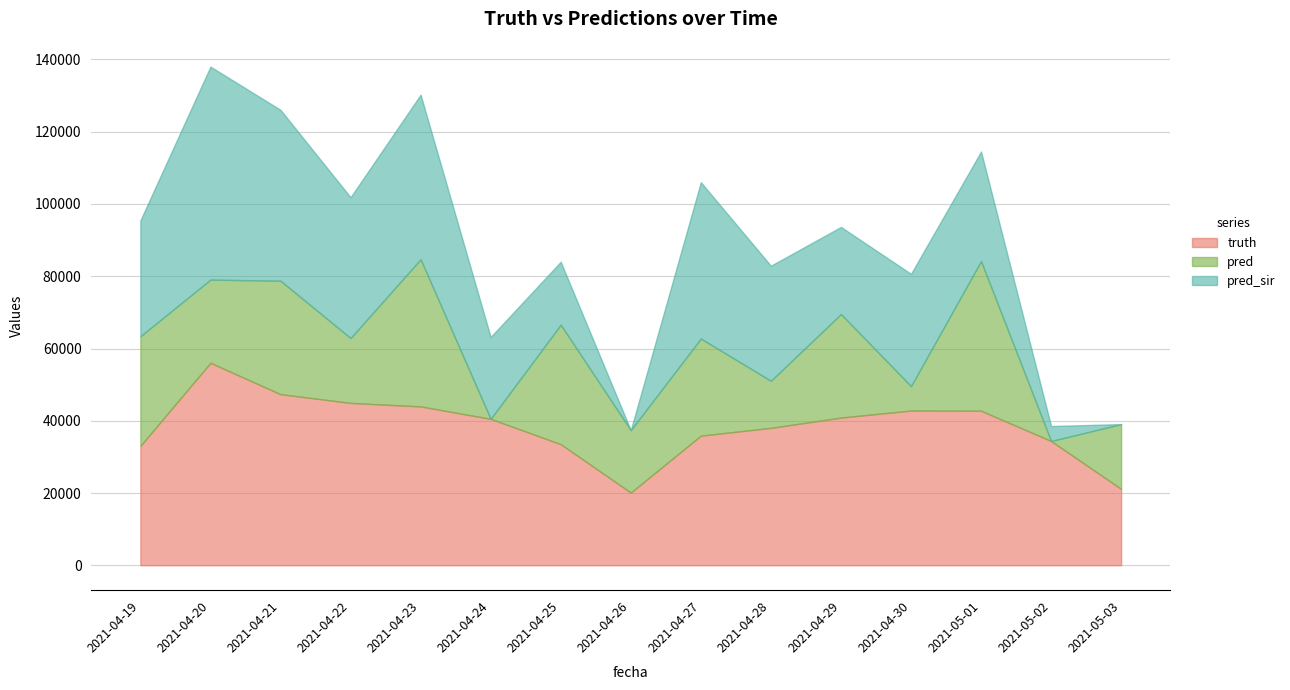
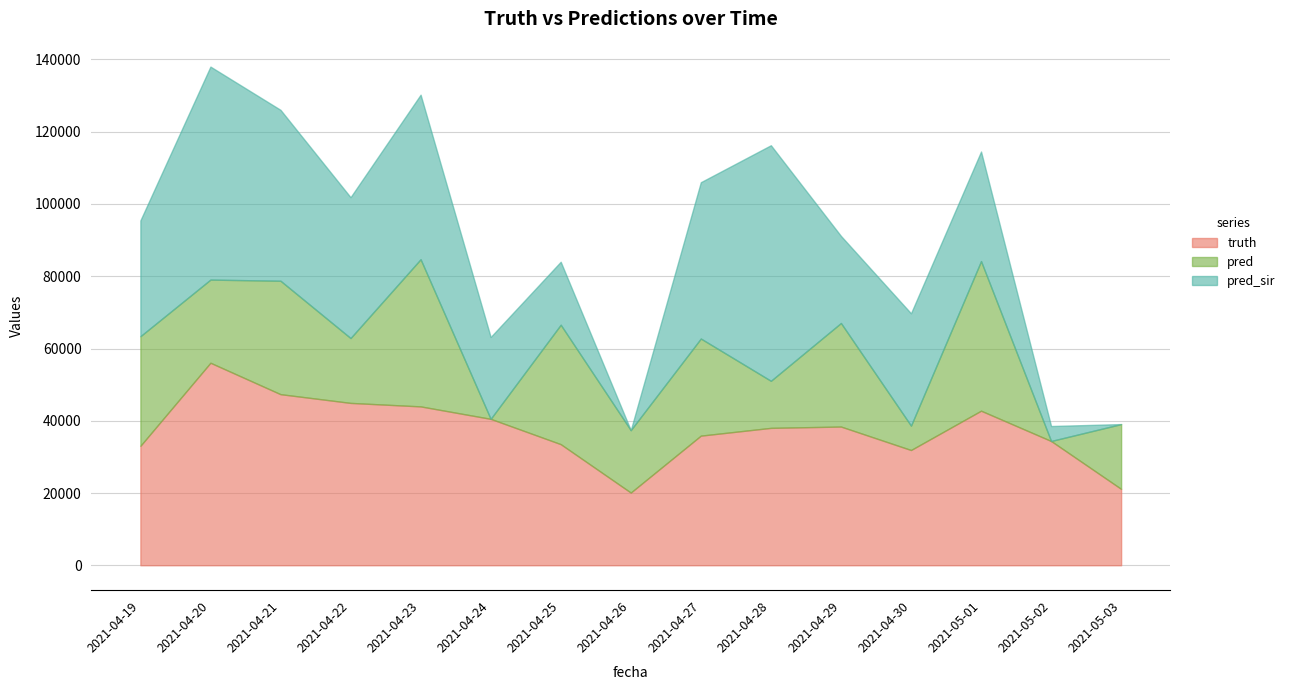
  {
    "truth": {
      "2021-04-19": 33000,
      "2021-04-20": 56000,
      "2021-04-21": 47000,
      "2021-04-22": 45000,
      "2021-04-23": 44000,
      "2021-04-25": 34000,
      "2021-04-26": 20000,
      "2021-04-27": 36000,
      "2021-04-28": 38000,
-     "2021-04-29": 41000,
-     "2021-04-30": 43000,
+     "2021-04-29": 38000,
+     "2021-04-30": 32000,
      "2021-05-01": 43000,
      "2021-05-03": 21000
    },
    "pred": {
      "2021-04-19": 30000,
      "2021-04-20": 23000,
      "2021-04-21": 31000,
      "2021-04-22": 18000,
      "2021-04-23": 41000,
      "2021-04-25": 33000,
      "2021-04-27": 27000,
      "2021-04-28": 13000,
      "2021-04-29": 29000,
      "2021-04-30": 7000,
      "2021-05-01": 41000
    },
    "pred_sir": {
      "2021-04-19": 32000,
      "2021-04-20": 59000,
      "2021-04-21": 47000,
      "2021-04-22": 39000,
      "2021-04-23": 46000,
      "2021-04-24": 23000,
      "2021-04-25": 17000,
      "2021-04-27": 43000,
-     "2021-04-28": 32000,
+     "2021-04-28": 65000,
      "2021-04-29": 24000,
      "2021-04-30": 31000,
      "2021-05-01": 30000,
      "2021-05-02": 4000
    }
  }
